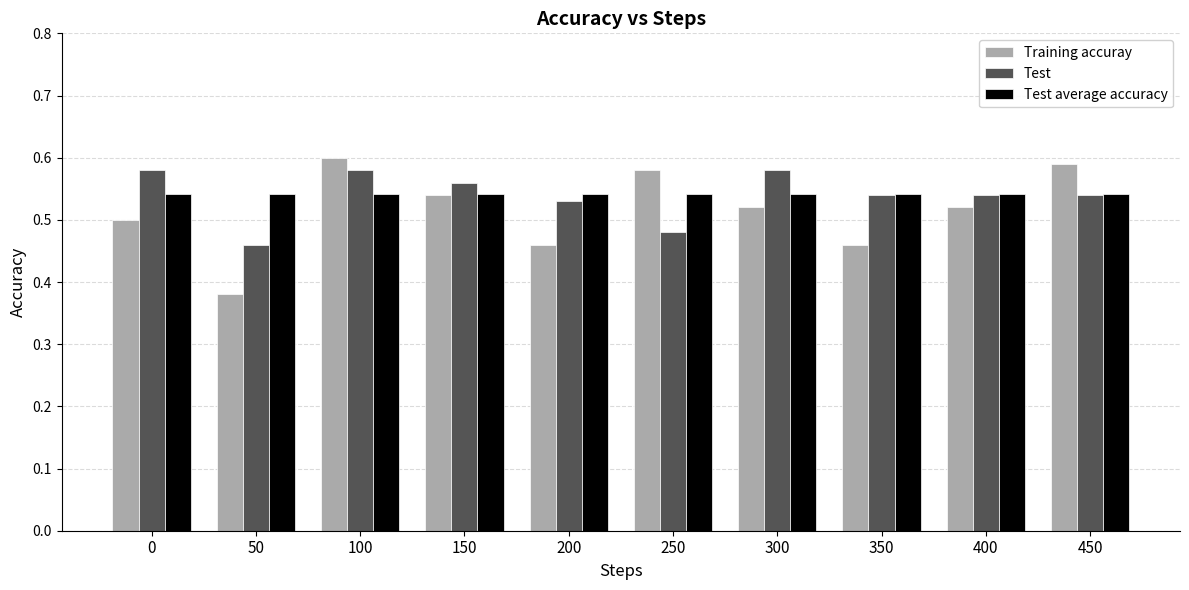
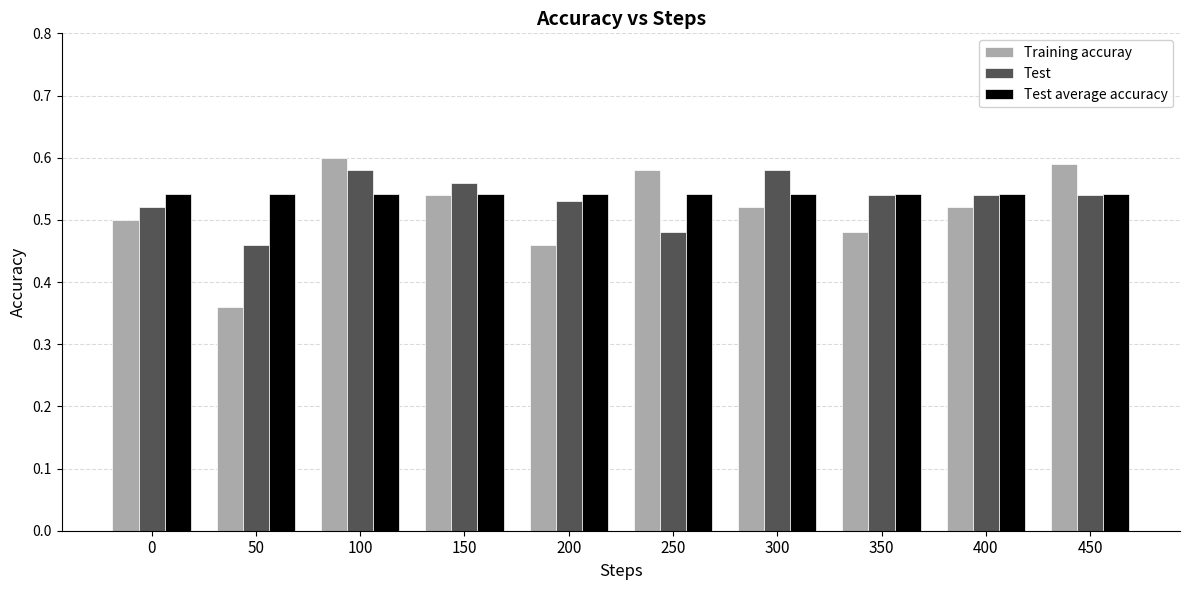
  {
    "Training accuray": {
      "0": 0.50,
-     "50": 0.38,
+     "50": 0.36,
      "100": 0.60,
      "150": 0.54,
      "200": 0.46,
      "250": 0.58,
      "300": 0.52,
-     "350": 0.46,
+     "350": 0.48,
      "400": 0.52,
      "450": 0.59
    },
    "Test": {
-     "0": 0.58,
+     "0": 0.52,
      "50": 0.46,
      "100": 0.58,
      "150": 0.56,
      "200": 0.53,
      "250": 0.48,
      "300": 0.58,
      "350": 0.54,
      "400": 0.54,
      "450": 0.54
    },
    "Test average accuracy": {
      "0": 0.54,
      "50": 0.54,
      "100": 0.54,
      "150": 0.54,
      "200": 0.54,
      "250": 0.54,
      "300": 0.54,
      "350": 0.54,
      "400": 0.54,
      "450": 0.54
    }
  }
